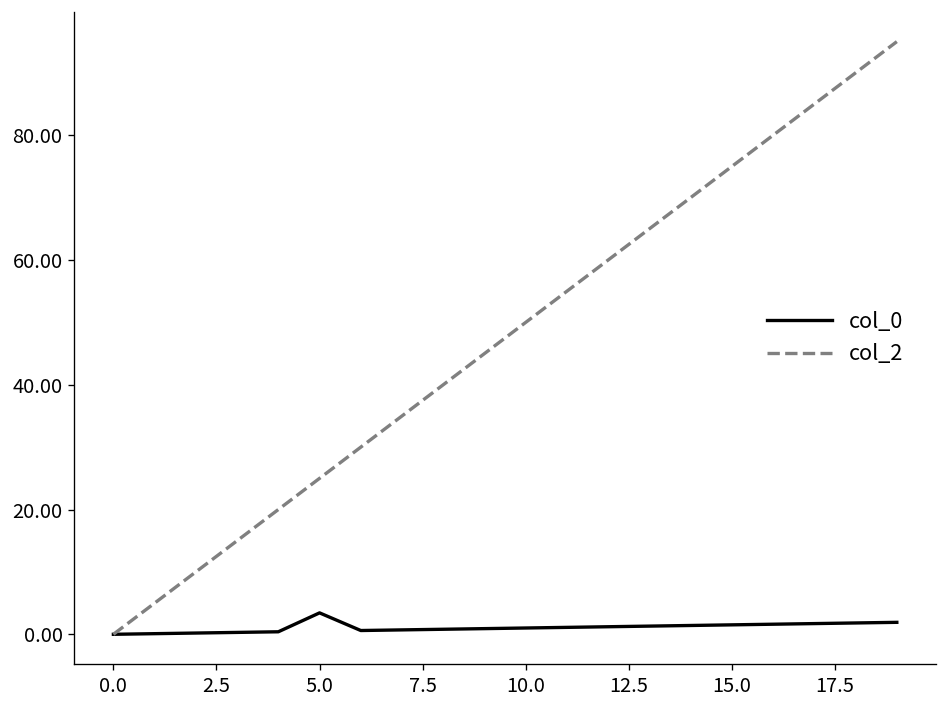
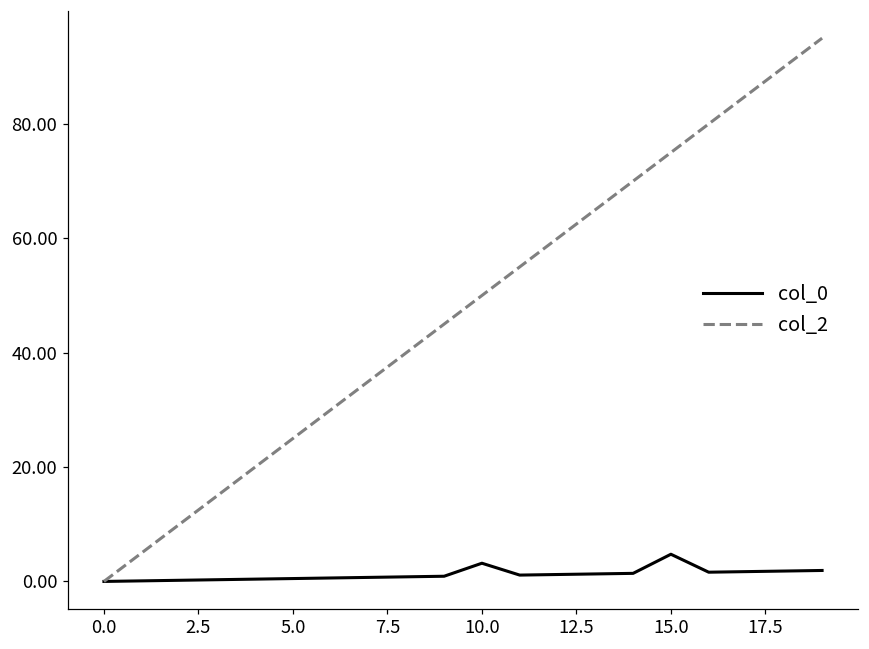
  {
    "col_0": {
-     "5.0": 3,
-     "10.0": 1,
-     "15.0": 2
+     "5.0": 1,
+     "10.0": 3,
+     "15.0": 5
    },
    "col_2": {
      "5.0": 25,
      "10.0": 50,
      "15.0": 75
    }
  }
